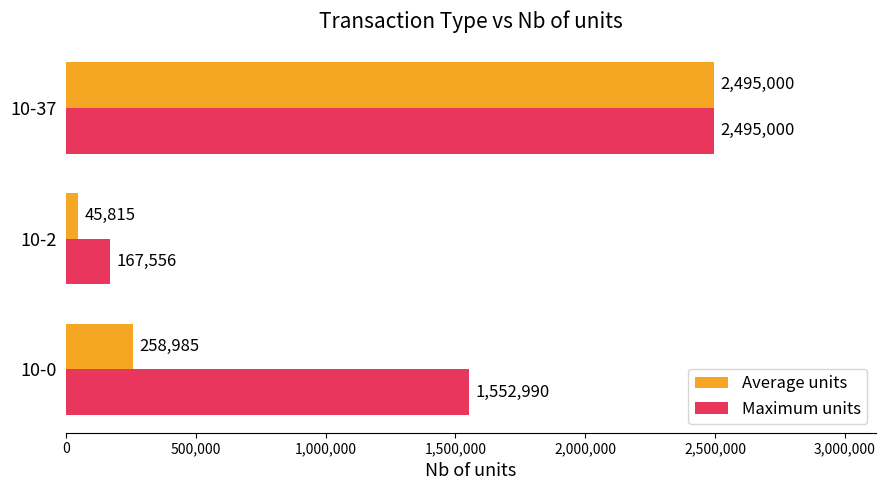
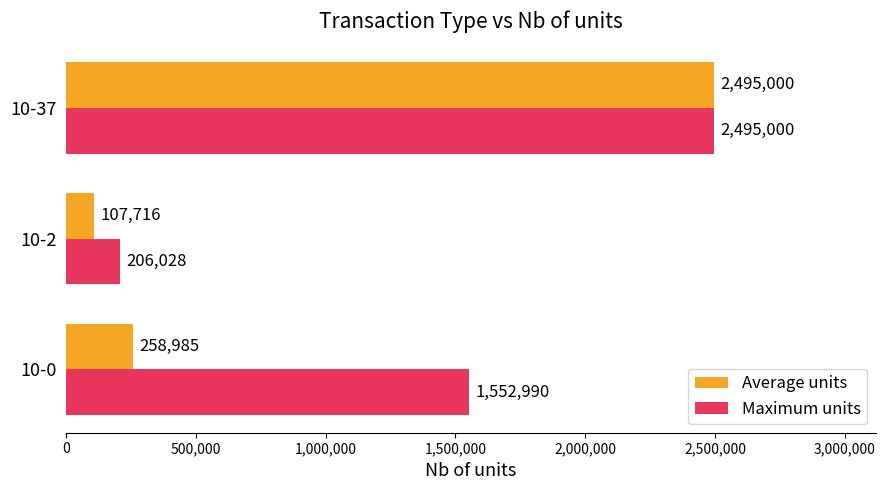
  {
    "Average units": {
      "10-37": "2,495,000",
-     "10-2": "45,815",
+     "10-2": "107,716",
      "10-0": "258,985"
    },
    "Maximum units": {
      "10-37": "2,495,000",
-     "10-2": "167,556",
+     "10-2": "206,028",
      "10-0": "1,552,990"
    }
  }
